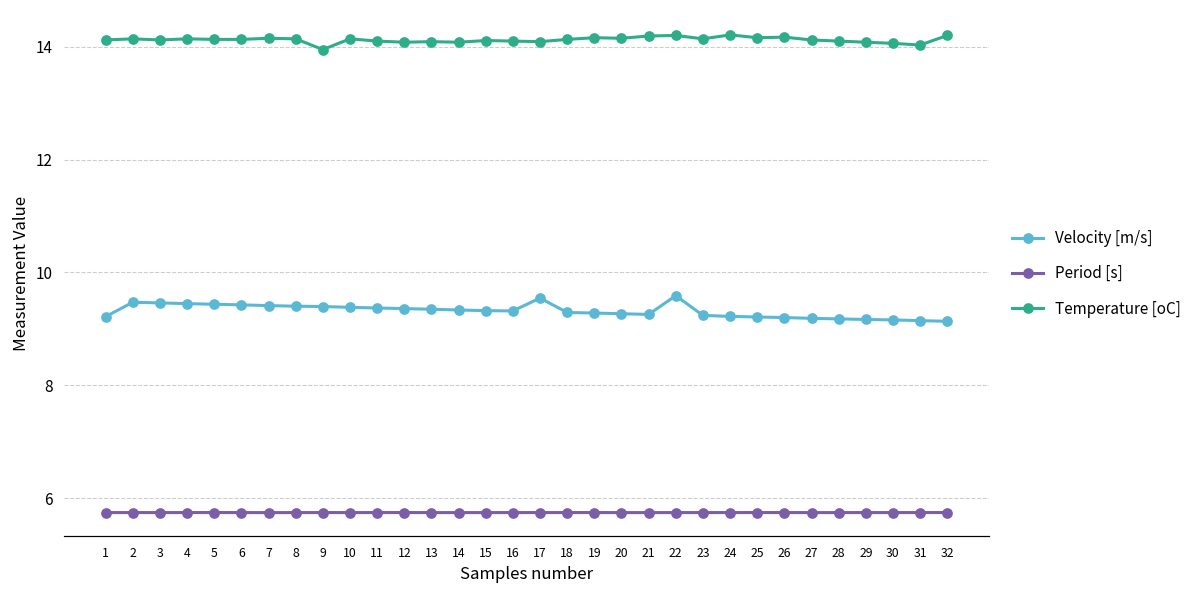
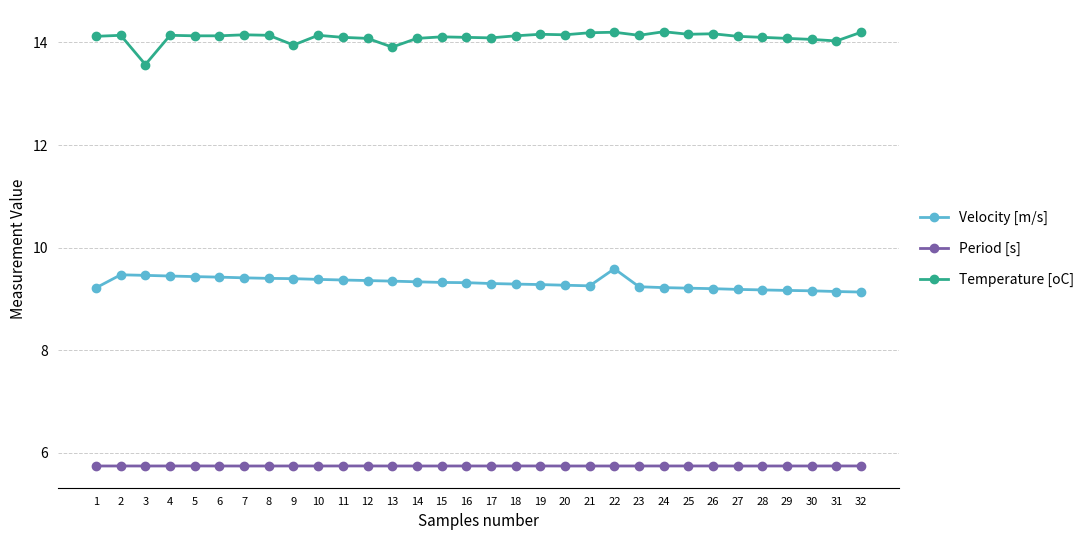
  {
    "Velocity [m/s]": {
      "1": 9.2,
      "2": 9.5,
      "3": 9.5,
      "4": 9.4,
      "5": 9.4,
      "6": 9.4,
      "7": 9.4,
      "8": 9.4,
      "9": 9.4,
      "10": 9.4,
      "11": 9.4,
      "12": 9.4,
      "13": 9.3,
      "14": 9.3,
      "15": 9.3,
      "16": 9.3,
-     "17": 9.5,
+     "17": 9.3,
      "18": 9.3,
      "19": 9.3,
      "20": 9.3,
      "21": 9.3,
      "22": 9.6,
      "23": 9.2,
      "24": 9.2,
      "25": 9.2,
      "26": 9.2,
      "27": 9.2,
      "28": 9.2,
      "29": 9.2,
      "30": 9.2,
      "31": 9.1,
      "32": 9.1
    },
    "Period [s]": {
      "1": 5.7,
      "2": 5.7,
      "3": 5.7,
      "4": 5.7,
      "5": 5.7,
      "6": 5.7,
      "7": 5.7,
      "8": 5.7,
      "9": 5.7,
      "10": 5.7,
      "11": 5.7,
      "12": 5.7,
      "13": 5.7,
      "14": 5.7,
      "15": 5.7,
      "16": 5.7,
      "17": 5.7,
      "18": 5.7,
      "19": 5.7,
      "20": 5.7,
      "21": 5.7,
      "22": 5.7,
      "23": 5.7,
      "24": 5.7,
      "25": 5.7,
      "26": 5.7,
      "27": 5.7,
      "28": 5.7,
      "29": 5.7,
      "30": 5.7,
      "31": 5.7,
      "32": 5.7
    },
    "Temperature [oC]": {
      "1": 14.1,
      "2": 14.1,
-     "3": 14.1,
+     "3": 13.6,
      "4": 14.1,
      "5": 14.1,
      "6": 14.1,
      "7": 14.2,
      "8": 14.1,
      "9": 14.0,
      "10": 14.1,
      "11": 14.1,
      "12": 14.1,
-     "13": 14.1,
+     "13": 13.9,
      "14": 14.1,
      "15": 14.1,
      "16": 14.1,
      "17": 14.1,
      "18": 14.1,
      "19": 14.2,
      "20": 14.2,
      "21": 14.2,
      "22": 14.2,
      "23": 14.1,
      "24": 14.2,
      "25": 14.2,
      "26": 14.2,
      "27": 14.1,
      "28": 14.1,
      "29": 14.1,
      "30": 14.1,
      "31": 14.0,
      "32": 14.2
    }
  }
